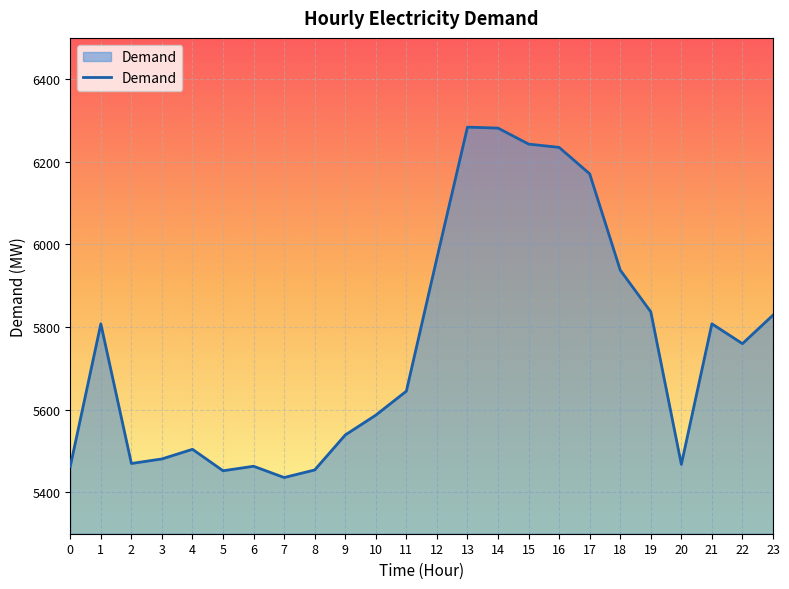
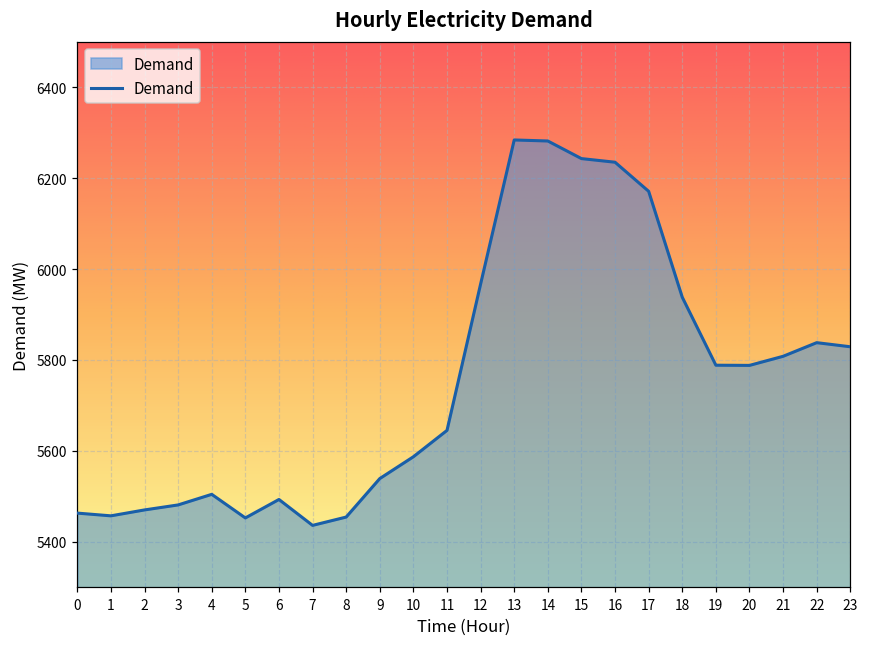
  {
    "0": 5460,
-   "1": 5810,
+   "1": 5460,
    "2": 5470,
    "3": 5480,
    "4": 5500,
    "5": 5450,
-   "6": 5460,
+   "6": 5490,
    "7": 5440,
    "8": 5450,
    "9": 5540,
    "10": 5590,
    "11": 5650,
    "12": 5970,
    "13": 6280,
    "14": 6280,
    "15": 6240,
    "16": 6240,
    "17": 6170,
    "18": 5940,
-   "19": 5840,
-   "20": 5470,
+   "19": 5790,
+   "20": 5790,
    "21": 5810,
-   "22": 5760,
+   "22": 5840,
    "23": 5830
  }
